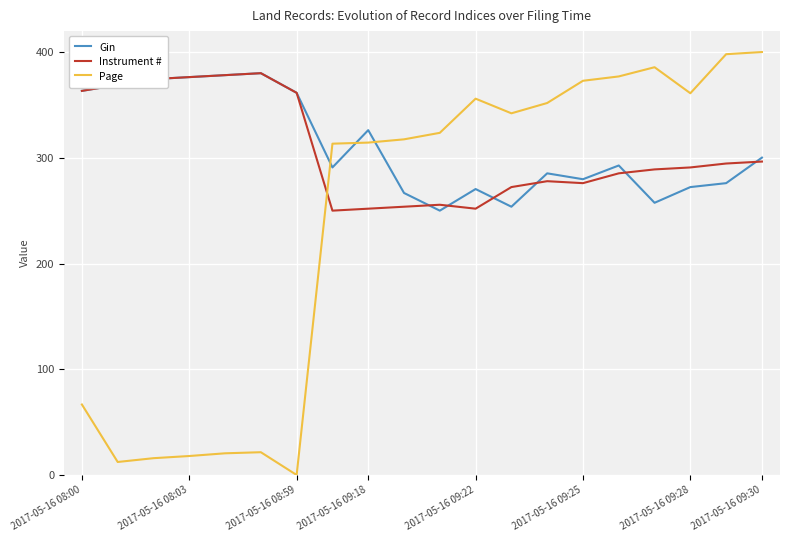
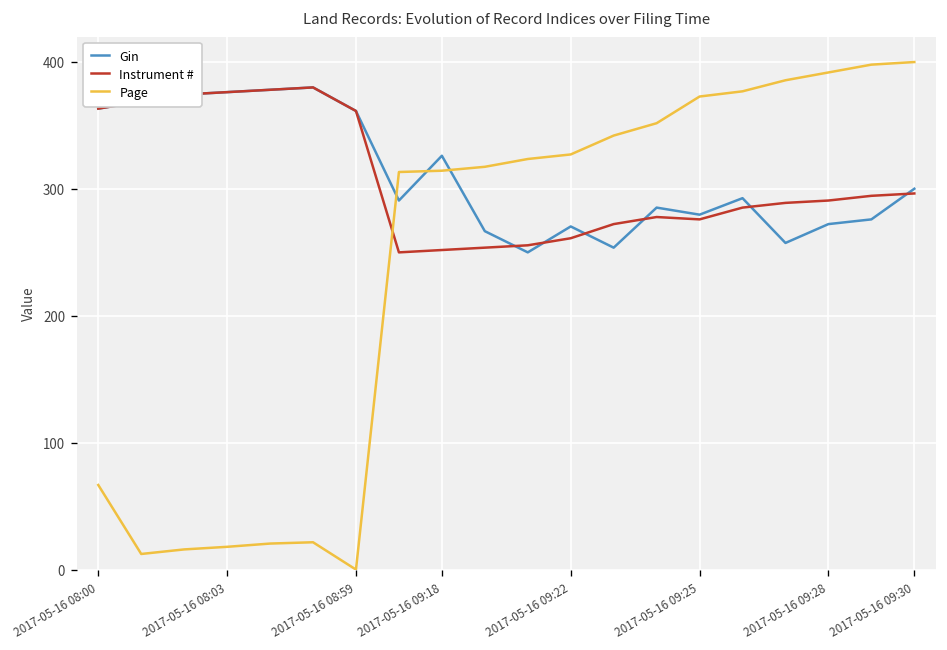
  {
    "Gin": {
      "2017-05-16 09:18": 326,
      "2017-05-16 09:22": 270,
      "2017-05-16 09:25": 280,
      "2017-05-16 09:28": 272,
      "2017-05-16 09:30": 300
    },
    "Instrument #": {
      "2017-05-16 09:18": 252,
-     "2017-05-16 09:22": 252,
+     "2017-05-16 09:22": 261,
      "2017-05-16 09:25": 276,
      "2017-05-16 09:28": 291,
      "2017-05-16 09:30": 296
    },
    "Page": {
      "2017-05-16 08:00": 67,
      "2017-05-16 08:03": 18,
      "2017-05-16 08:59": 0,
      "2017-05-16 09:18": 314,
-     "2017-05-16 09:22": 356,
+     "2017-05-16 09:22": 327,
      "2017-05-16 09:25": 373,
-     "2017-05-16 09:28": 361,
+     "2017-05-16 09:28": 392,
      "2017-05-16 09:30": 400
    }
  }
